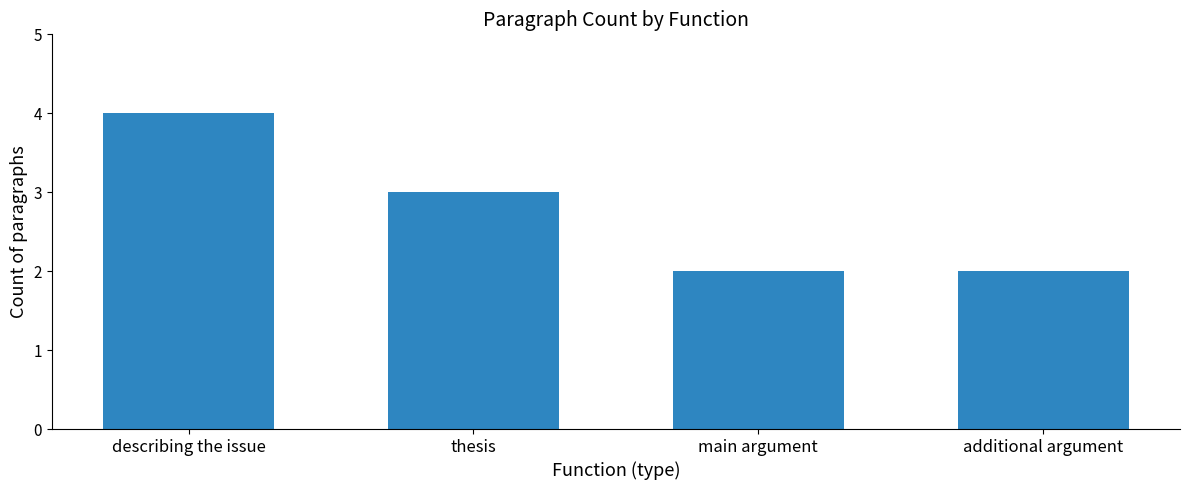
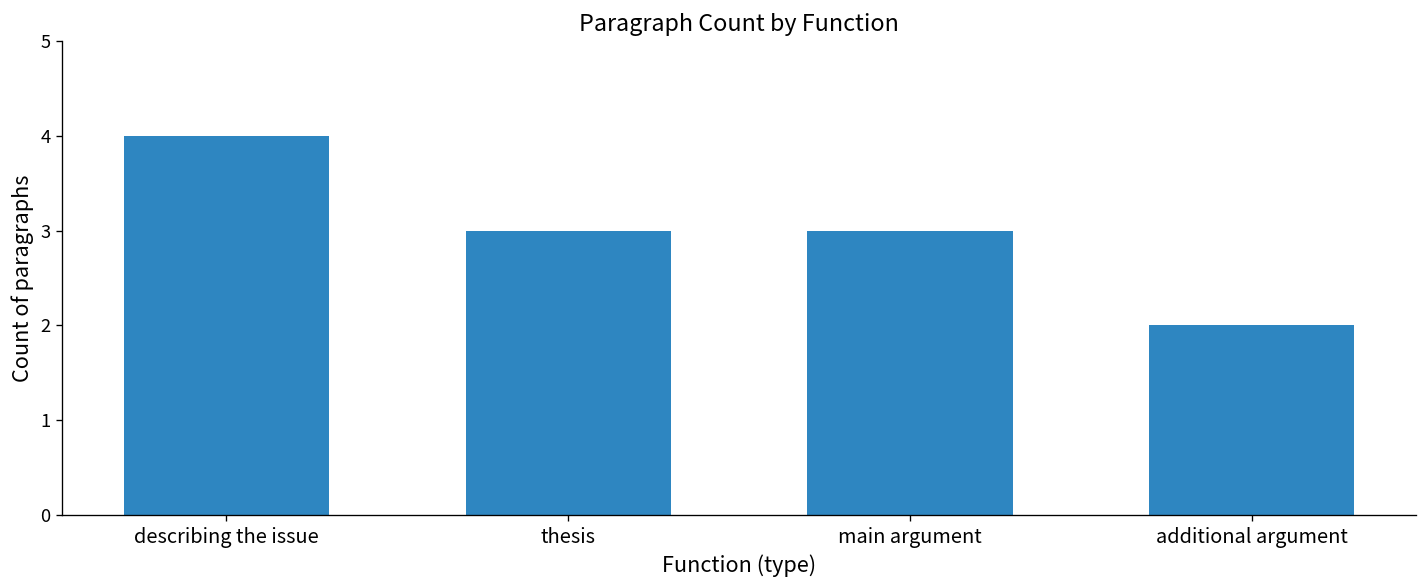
  {
    "describing the issue": 4,
    "thesis": 3,
-   "main argument": 2,
+   "main argument": 3,
    "additional argument": 2
  }
